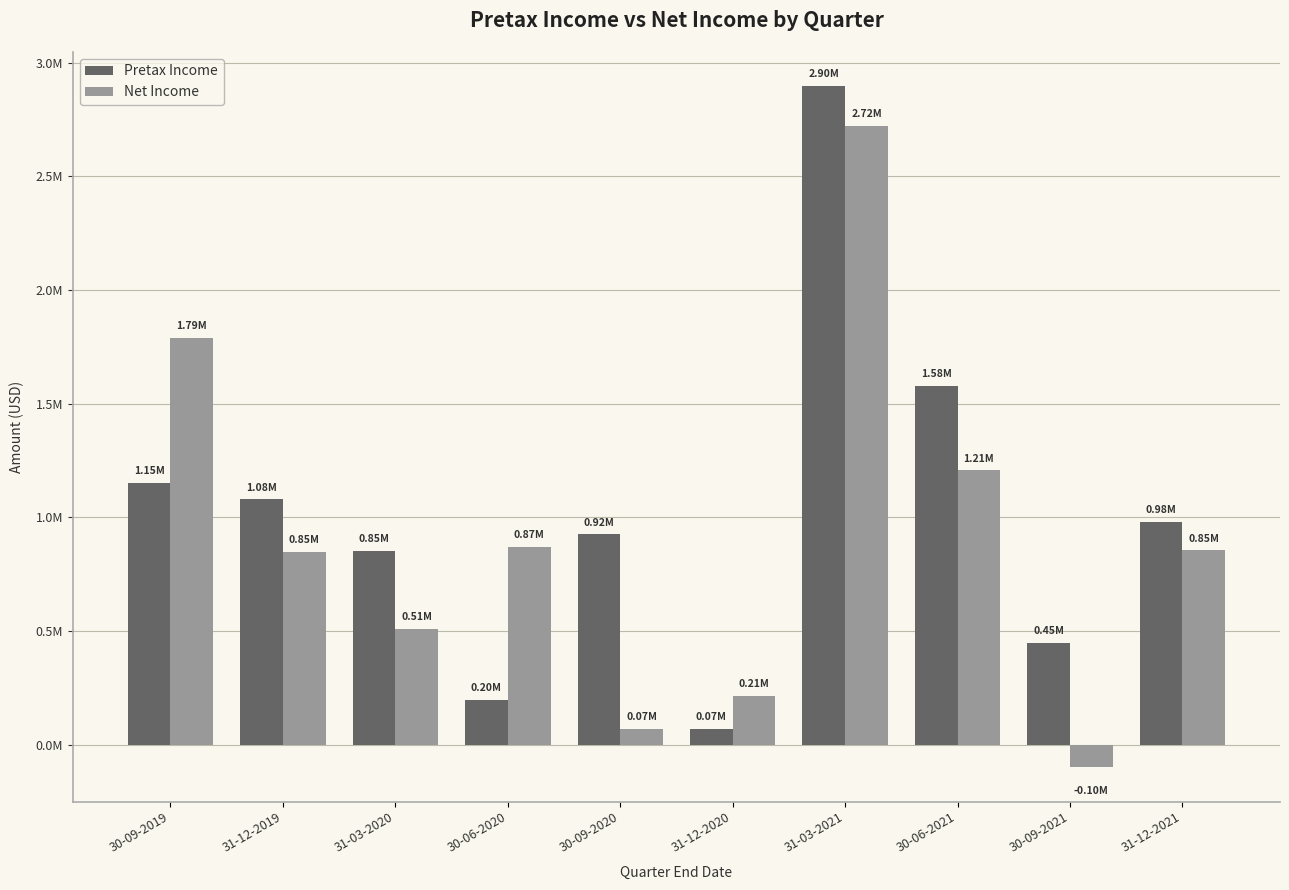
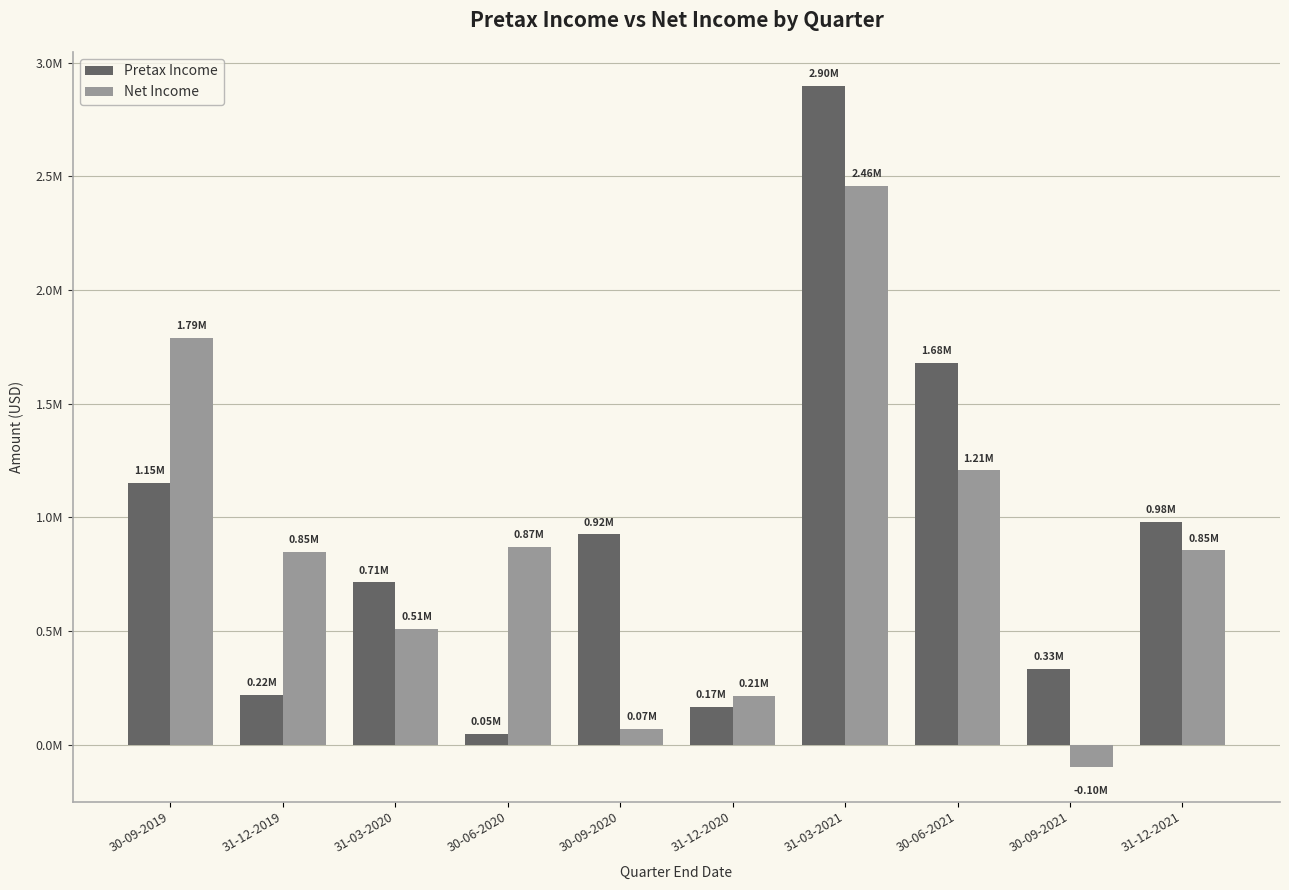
  {
    "Pretax Income": {
      "30-09-2019": "1.15M",
-     "31-12-2019": "1.08M",
-     "31-03-2020": "0.85M",
-     "30-06-2020": "0.20M",
+     "31-12-2019": "0.22M",
+     "31-03-2020": "0.71M",
+     "30-06-2020": "0.05M",
      "30-09-2020": "0.92M",
-     "31-12-2020": "0.07M",
+     "31-12-2020": "0.17M",
      "31-03-2021": "2.90M",
-     "30-06-2021": "1.58M",
-     "30-09-2021": "0.45M",
+     "30-06-2021": "1.68M",
+     "30-09-2021": "0.33M",
      "31-12-2021": "0.98M"
    },
    "Net Income": {
      "30-09-2019": "1.79M",
      "31-12-2019": "0.85M",
      "31-03-2020": "0.51M",
      "30-06-2020": "0.87M",
      "30-09-2020": "0.07M",
      "31-12-2020": "0.21M",
-     "31-03-2021": "2.72M",
+     "31-03-2021": "2.46M",
      "30-06-2021": "1.21M",
      "30-09-2021": "-0.10M",
      "31-12-2021": "0.85M"
    }
  }
